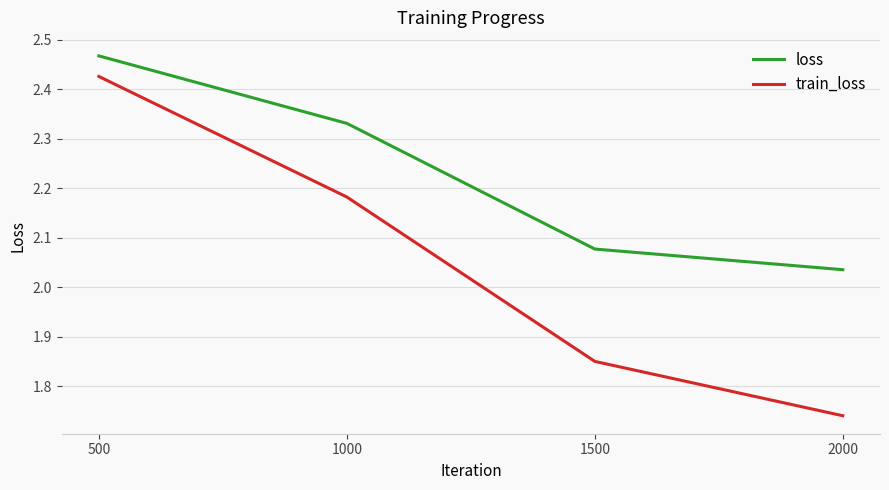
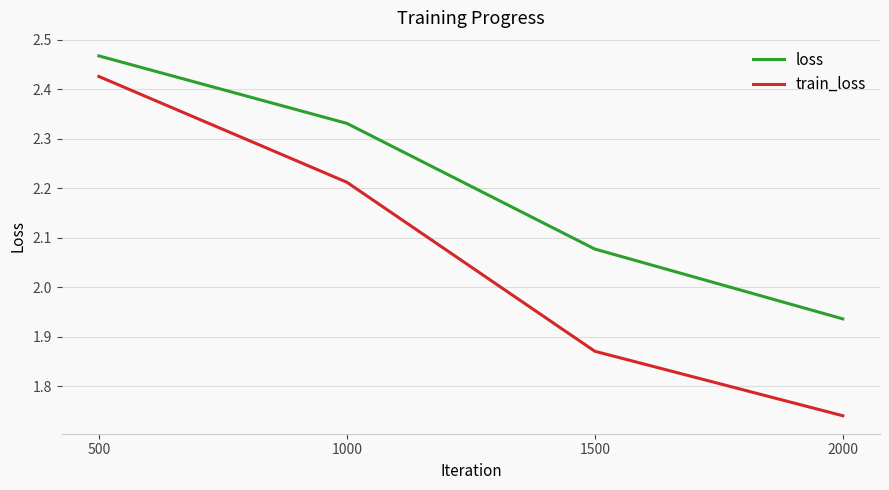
  {
    "loss": {
      "500": 2.47,
      "1000": 2.33,
      "1500": 2.08,
-     "2000": 2.04
+     "2000": 1.94
    },
    "train_loss": {
      "500": 2.43,
-     "1000": 2.18,
-     "1500": 1.85,
+     "1000": 2.21,
+     "1500": 1.87,
      "2000": 1.74
    }
  }
